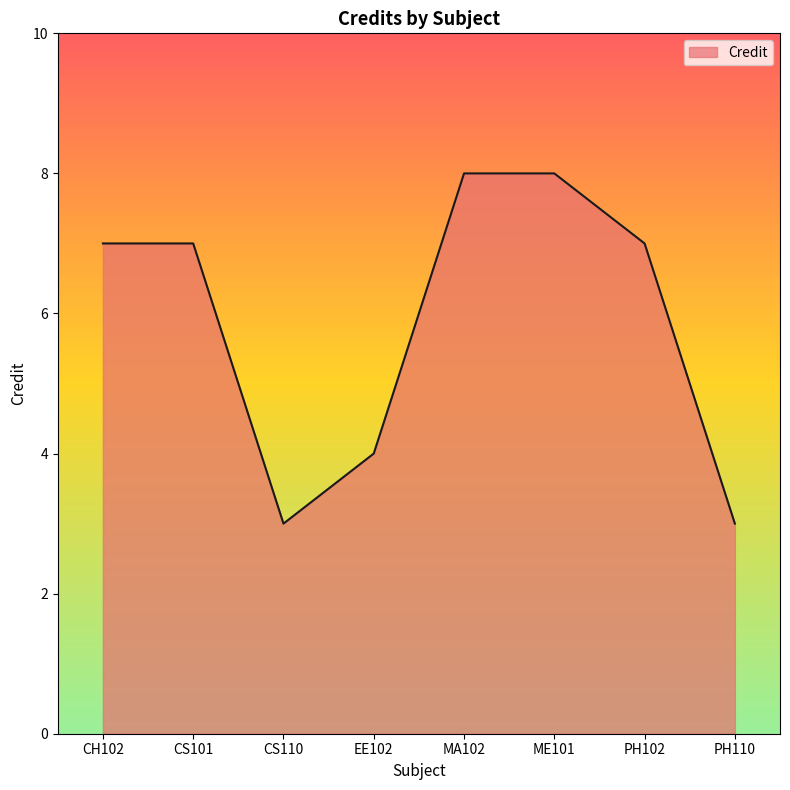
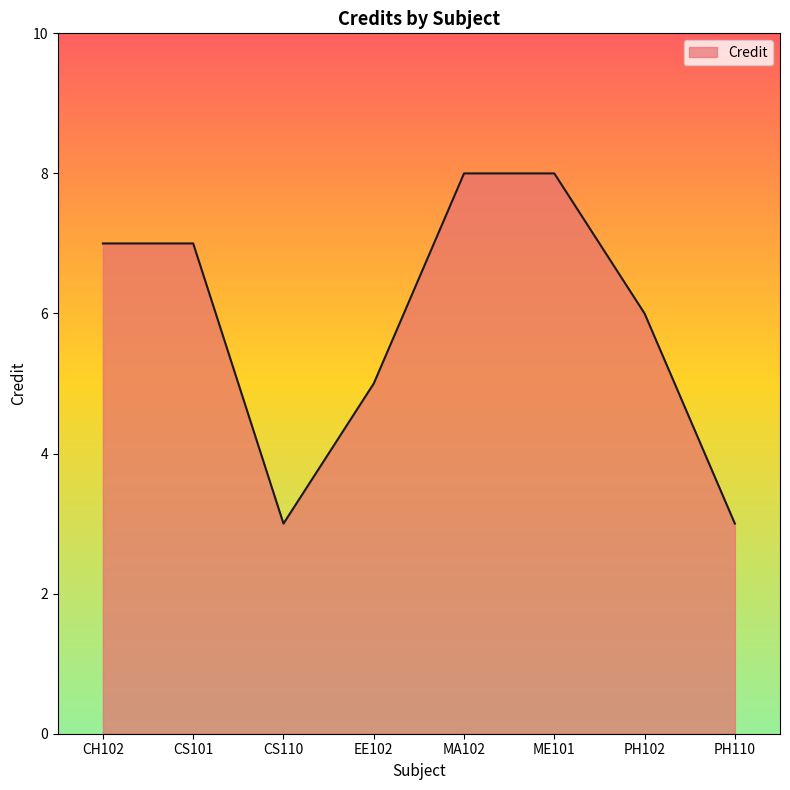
  {
    "CH102": 7,
    "CS101": 7,
    "CS110": 3,
-   "EE102": 4,
+   "EE102": 5,
    "MA102": 8,
    "ME101": 8,
-   "PH102": 7,
+   "PH102": 6,
    "PH110": 3
  }
